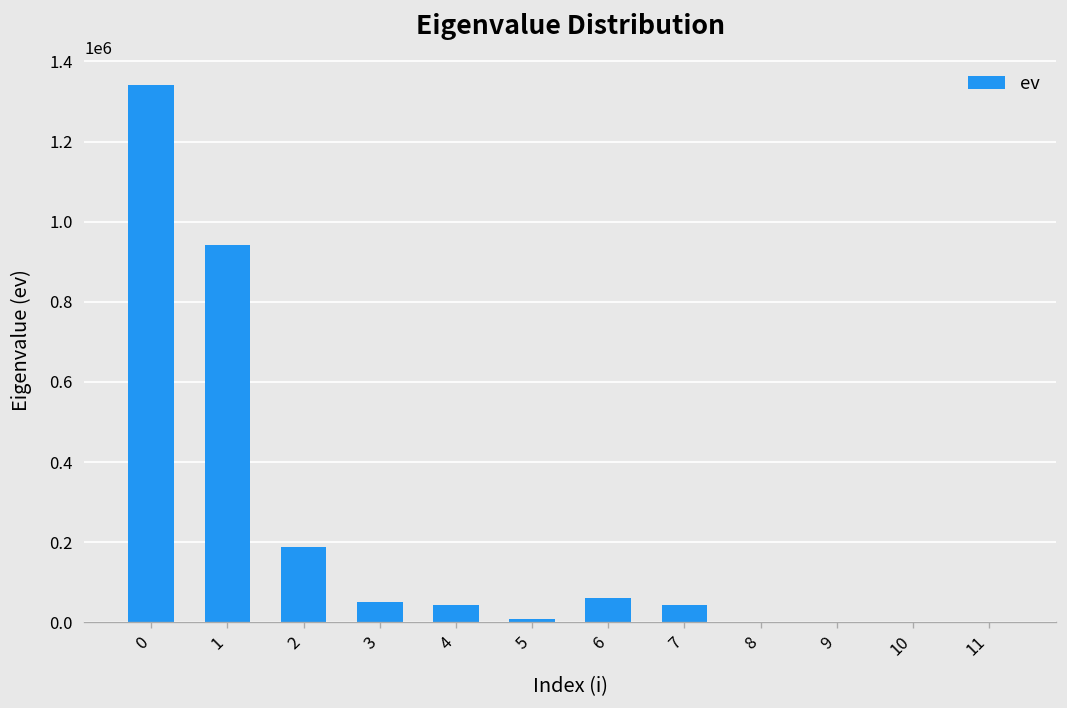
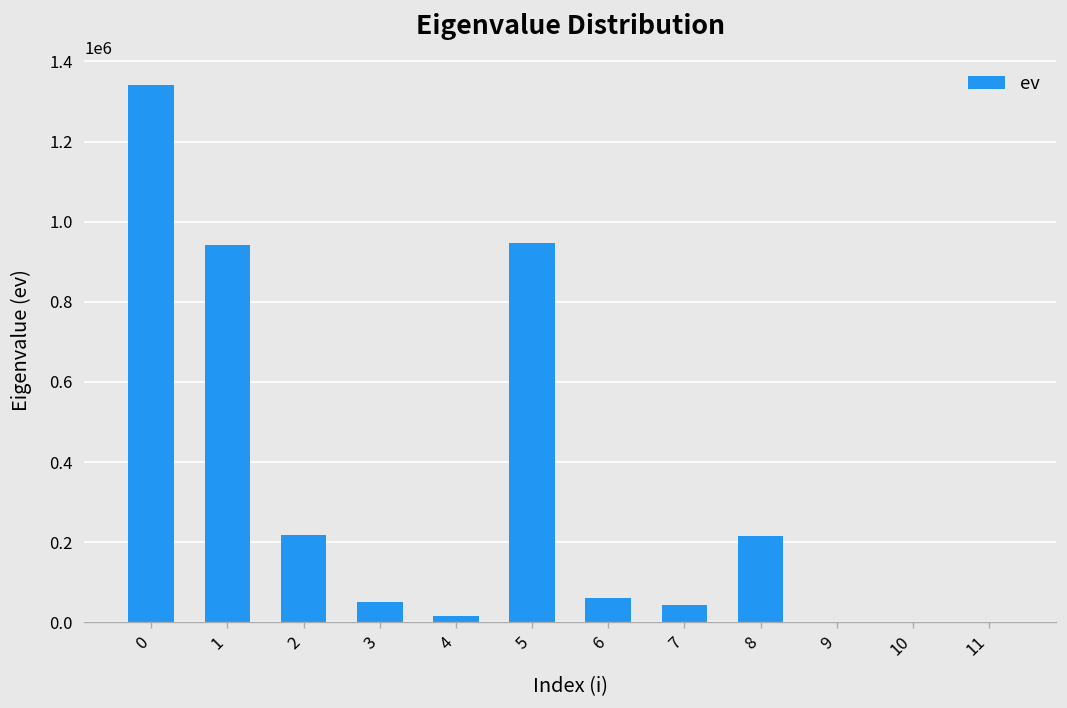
  {
    "0": 1340000,
    "1": 940000,
-   "2": 190000,
+   "2": 220000,
    "3": 50000,
-   "4": 40000,
-   "5": 10000,
+   "4": 10000,
+   "5": 950000,
    "6": 60000,
    "7": 40000,
-   "8": 0
+   "8": 220000
  }
